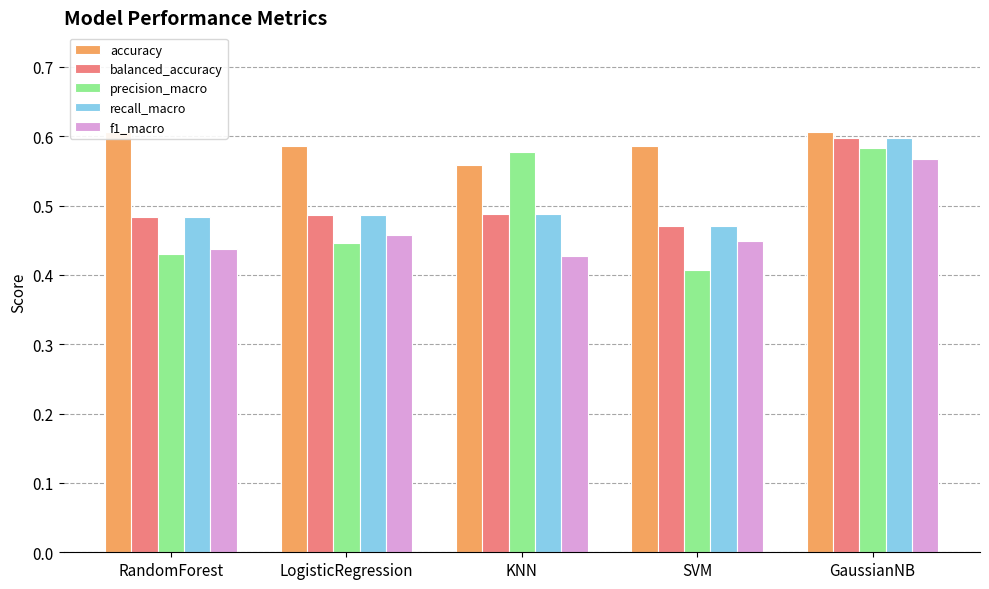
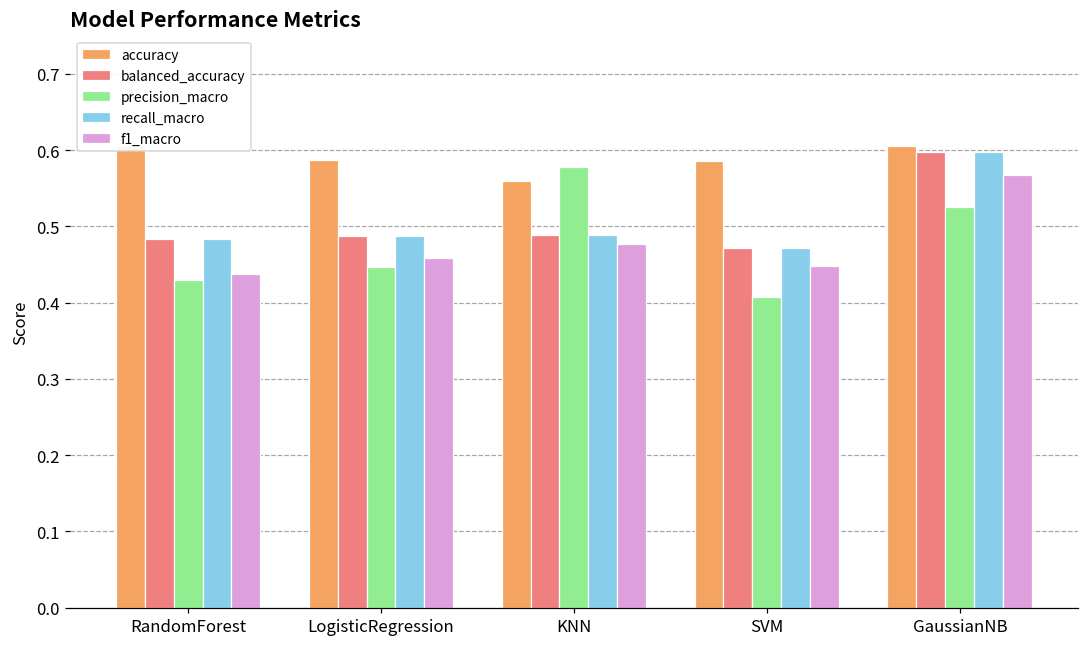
  {
    "precision_macro": {
      "RandomForest": 0.43,
      "LogisticRegression": 0.45,
      "KNN": 0.58,
      "SVM": 0.41,
-     "GaussianNB": 0.58
+     "GaussianNB": 0.53
    },
    "recall_macro": {
      "RandomForest": 0.48,
      "LogisticRegression": 0.49,
      "KNN": 0.49,
      "SVM": 0.47,
      "GaussianNB": 0.60
    },
    "f1_macro": {
      "RandomForest": 0.44,
      "LogisticRegression": 0.46,
-     "KNN": 0.43,
+     "KNN": 0.48,
      "SVM": 0.45,
      "GaussianNB": 0.57
    }
  }
